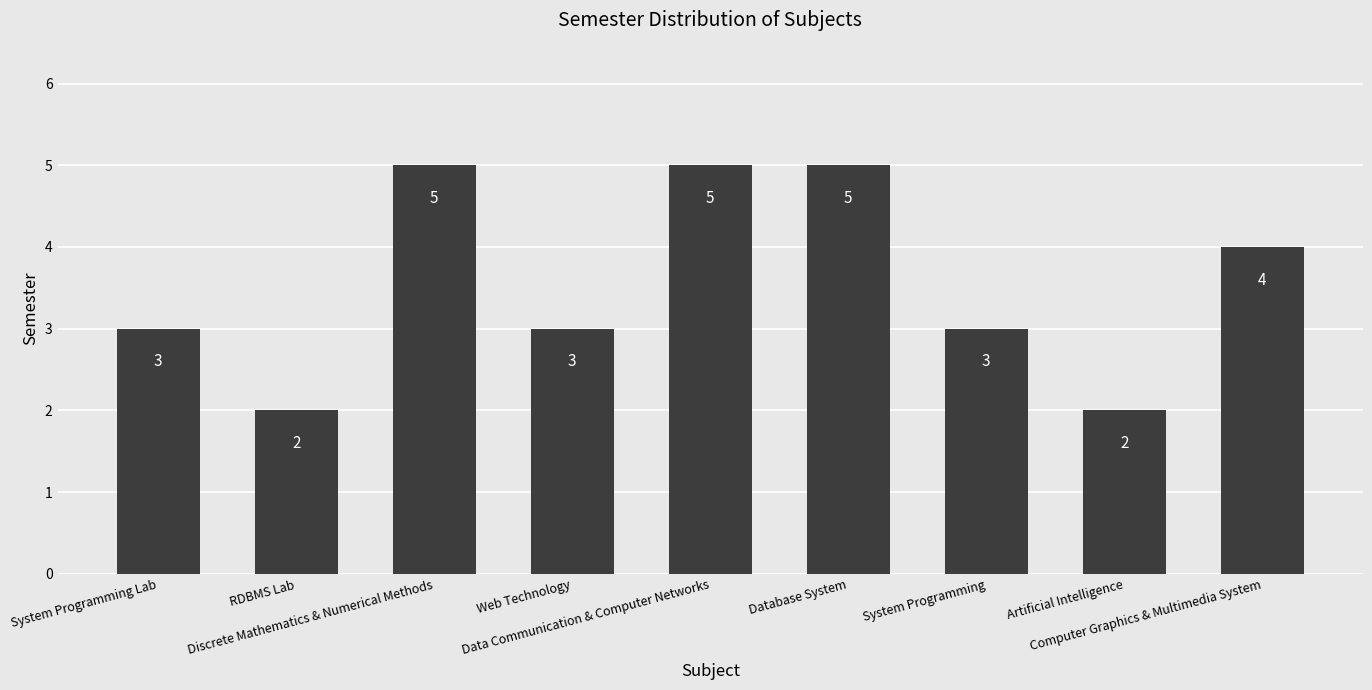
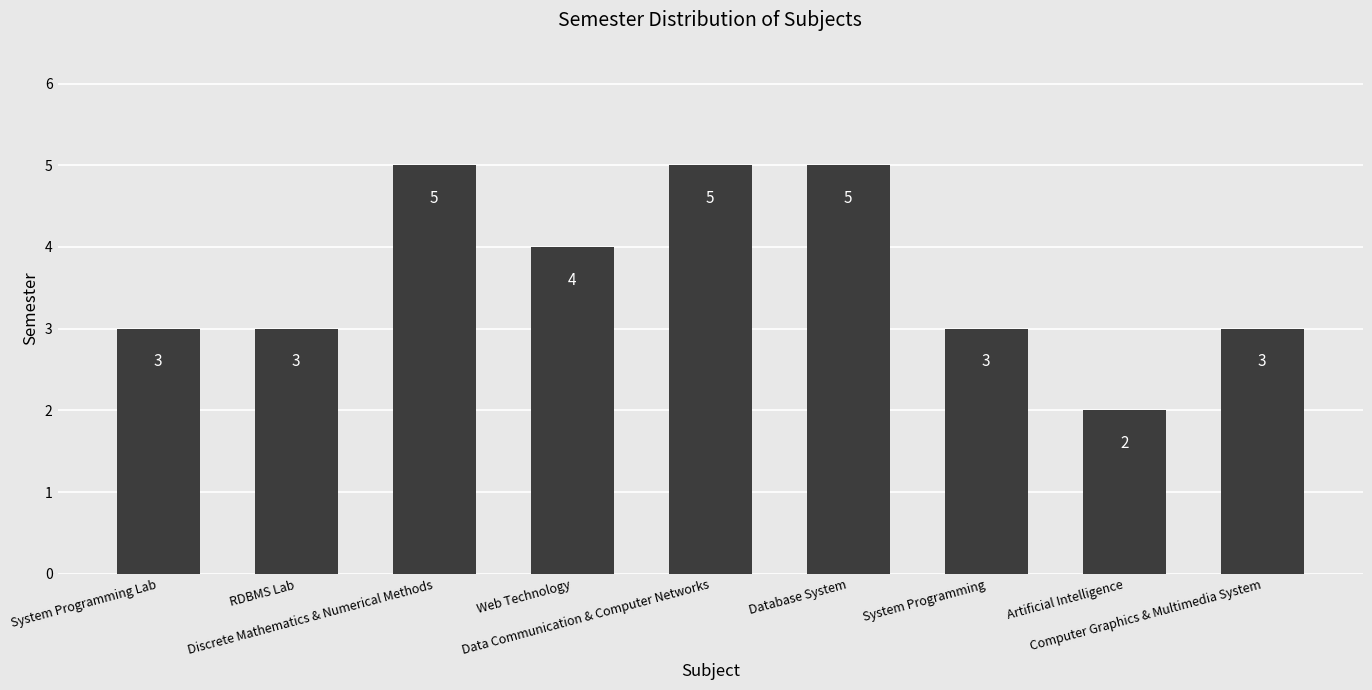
  {
    "System Programming Lab": 3,
-   "RDBMS Lab": 2,
+   "RDBMS Lab": 3,
    "Discrete Mathematics & Numerical Methods": 5,
-   "Web Technology": 3,
+   "Web Technology": 4,
    "Data Communication & Computer Networks": 5,
    "Database System": 5,
    "System Programming": 3,
    "Artificial Intelligence": 2,
-   "Computer Graphics & Multimedia System": 4
+   "Computer Graphics & Multimedia System": 3
  }
